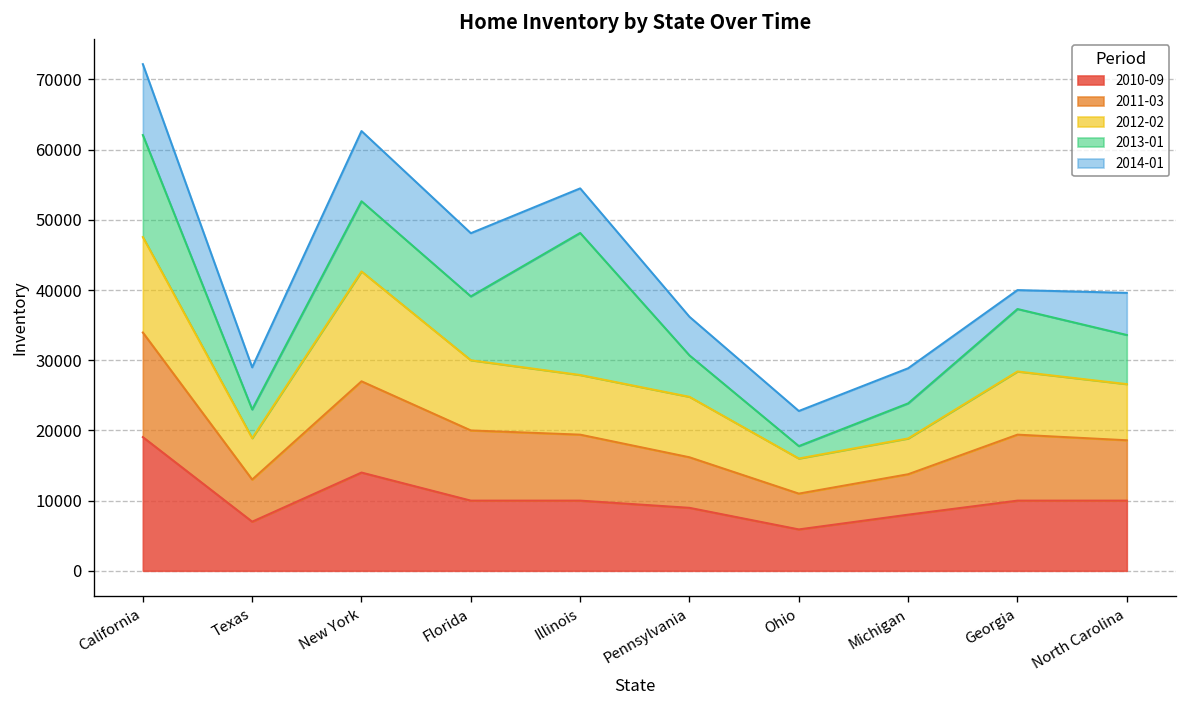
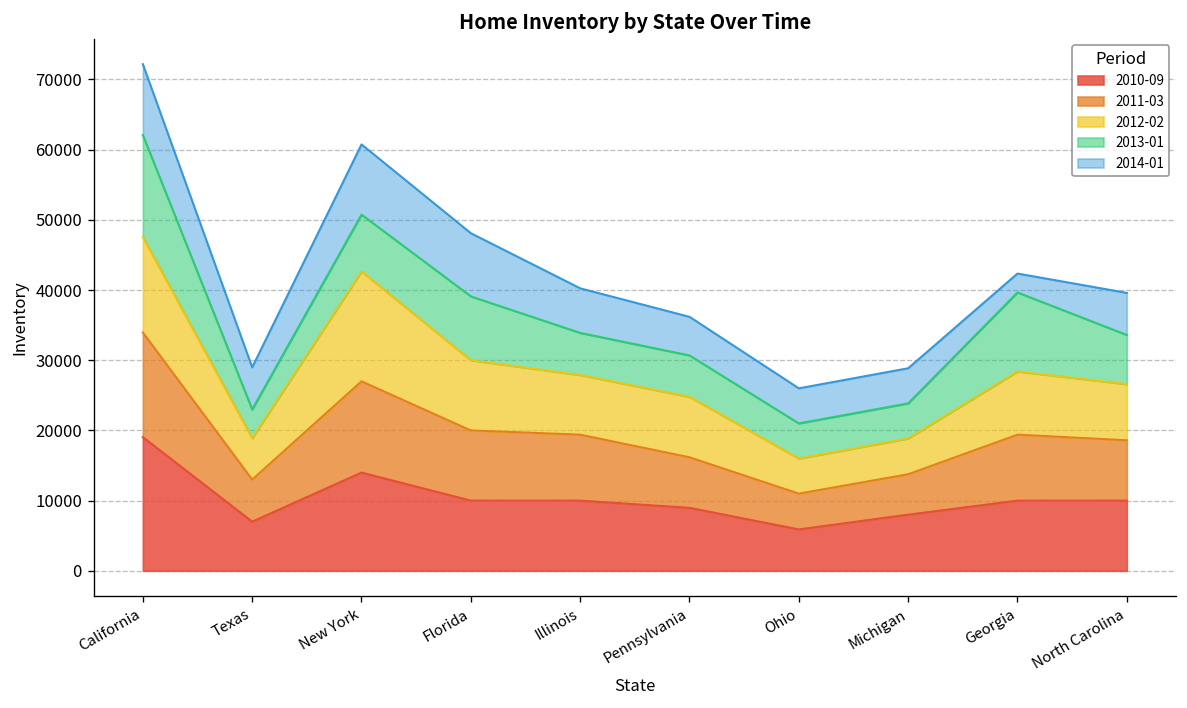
  {
    "2012-02": {
      "California": 14000,
      "Texas": 6000,
      "New York": 16000,
      "Florida": 10000,
      "Illinois": 9000,
      "Pennsylvania": 9000,
      "Ohio": 5000,
      "Michigan": 5000,
      "Georgia": 9000,
      "North Carolina": 8000
    },
    "2013-01": {
      "California": 15000,
      "Texas": 4000,
-     "New York": 10000,
+     "New York": 8000,
      "Florida": 9000,
-     "Illinois": 20000,
+     "Illinois": 6000,
      "Pennsylvania": 6000,
-     "Ohio": 2000,
+     "Ohio": 5000,
      "Michigan": 5000,
-     "Georgia": 9000,
+     "Georgia": 11000,
      "North Carolina": 7000
    },
    "2014-01": {
      "California": 10000,
      "Texas": 6000,
      "New York": 10000,
      "Florida": 9000,
      "Illinois": 6000,
      "Pennsylvania": 6000,
      "Ohio": 5000,
      "Michigan": 5000,
      "Georgia": 3000,
      "North Carolina": 6000
    }
  }
